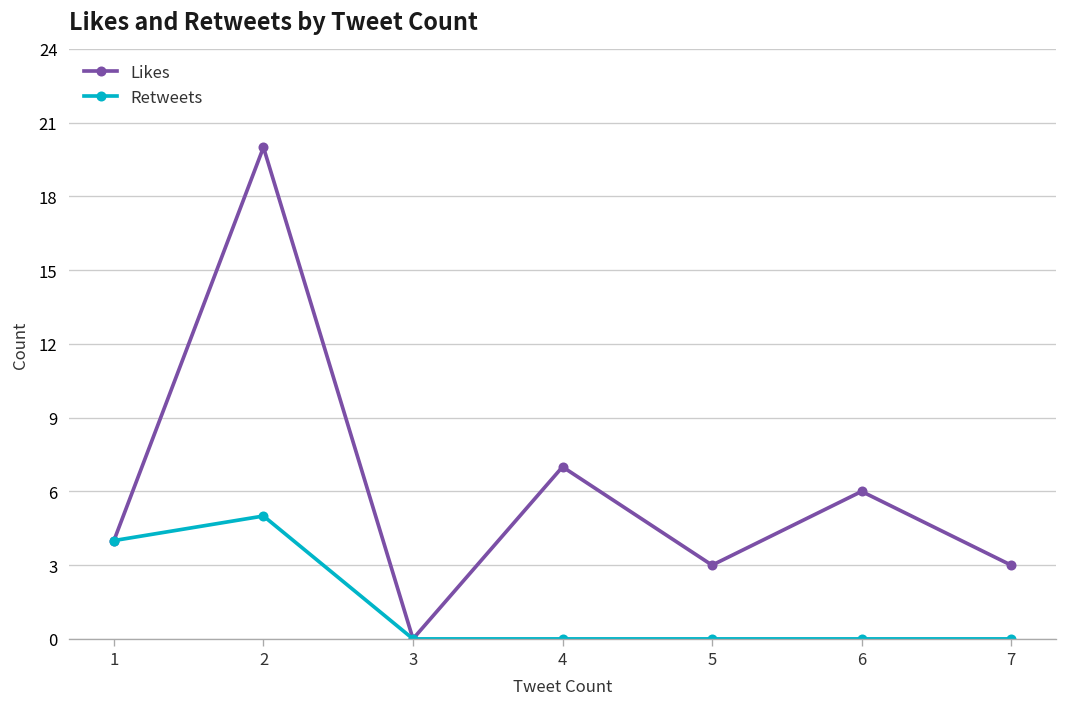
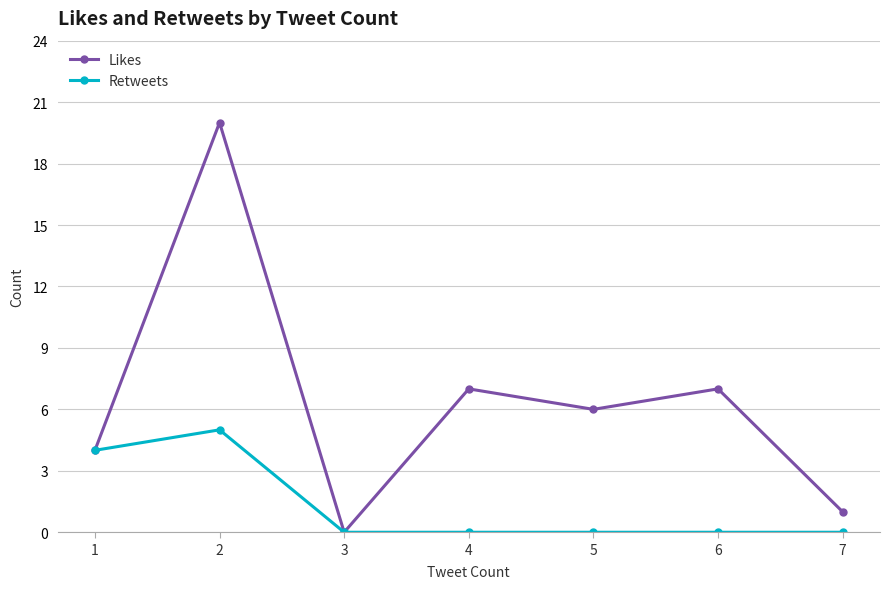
  {
    "Likes": {
      "2": 20,
      "4": 7,
-     "5": 3,
-     "6": 6,
-     "7": 3
+     "5": 6,
+     "6": 7,
+     "7": 1
    },
    "Retweets": {
      "2": 5,
      "4": 0,
      "5": 0,
      "6": 0,
      "7": 0
    }
  }
